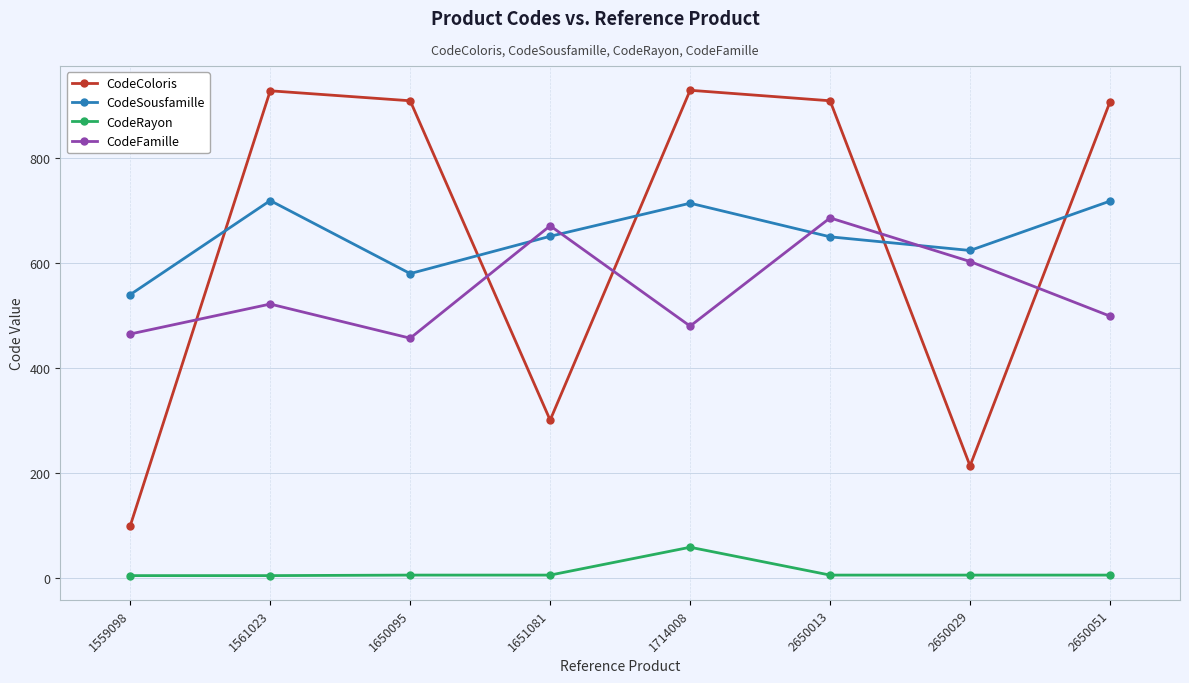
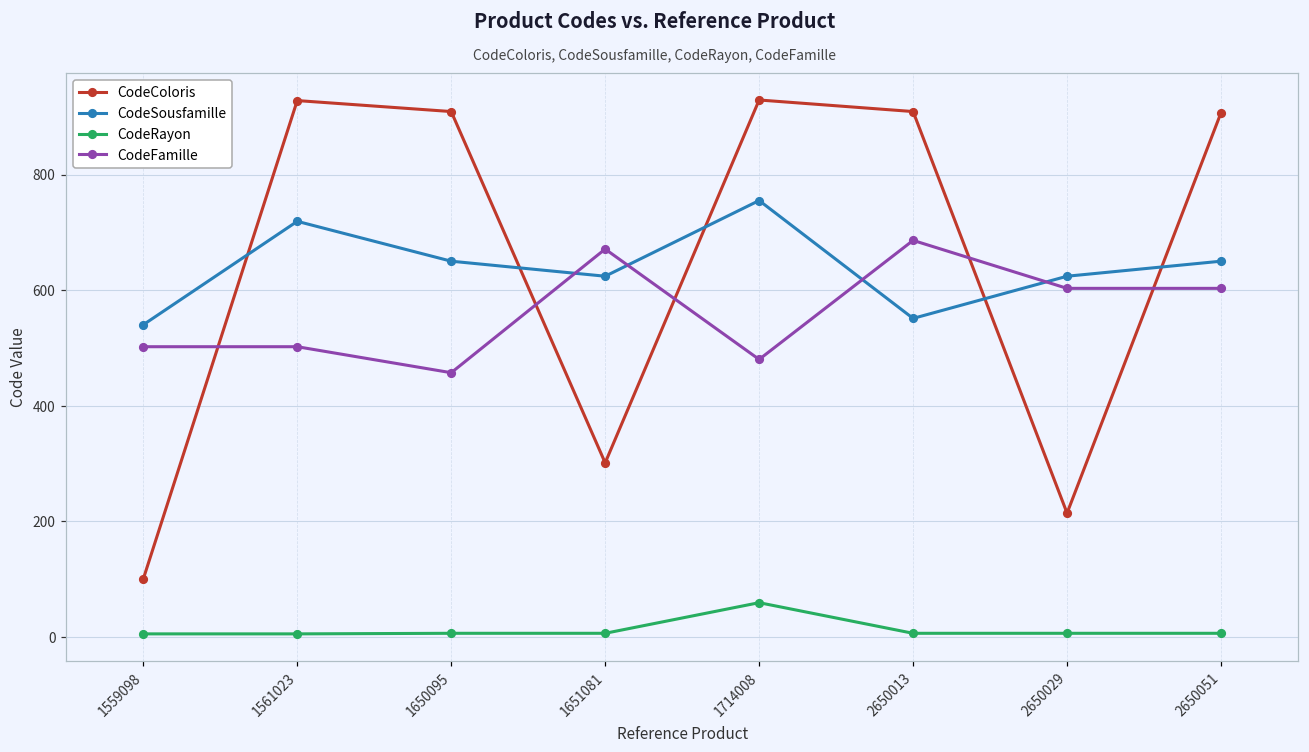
  {
    "CodeColoris": {
      "1559098": 100,
      "1561023": 930,
      "1650095": 910,
      "1651081": 300,
      "1714008": 930,
      "2650013": 910,
      "2650029": 210,
      "2650051": 910
    },
    "CodeSousfamille": {
      "1559098": 540,
      "1561023": 720,
-     "1650095": 580,
-     "1651081": 650,
-     "1714008": 710,
-     "2650013": 650,
+     "1650095": 650,
+     "1651081": 620,
+     "1714008": 760,
+     "2650013": 550,
      "2650029": 620,
-     "2650051": 720
+     "2650051": 650
    },
    "CodeRayon": {
      "1559098": 10,
      "1561023": 10,
      "1650095": 10,
      "1651081": 10,
      "1714008": 60,
      "2650013": 10,
      "2650029": 10,
      "2650051": 10
    },
    "CodeFamille": {
-     "1559098": 470,
-     "1561023": 520,
+     "1559098": 500,
+     "1561023": 500,
      "1650095": 460,
      "1651081": 670,
      "1714008": 480,
      "2650013": 690,
      "2650029": 600,
-     "2650051": 500
+     "2650051": 600
    }
  }
